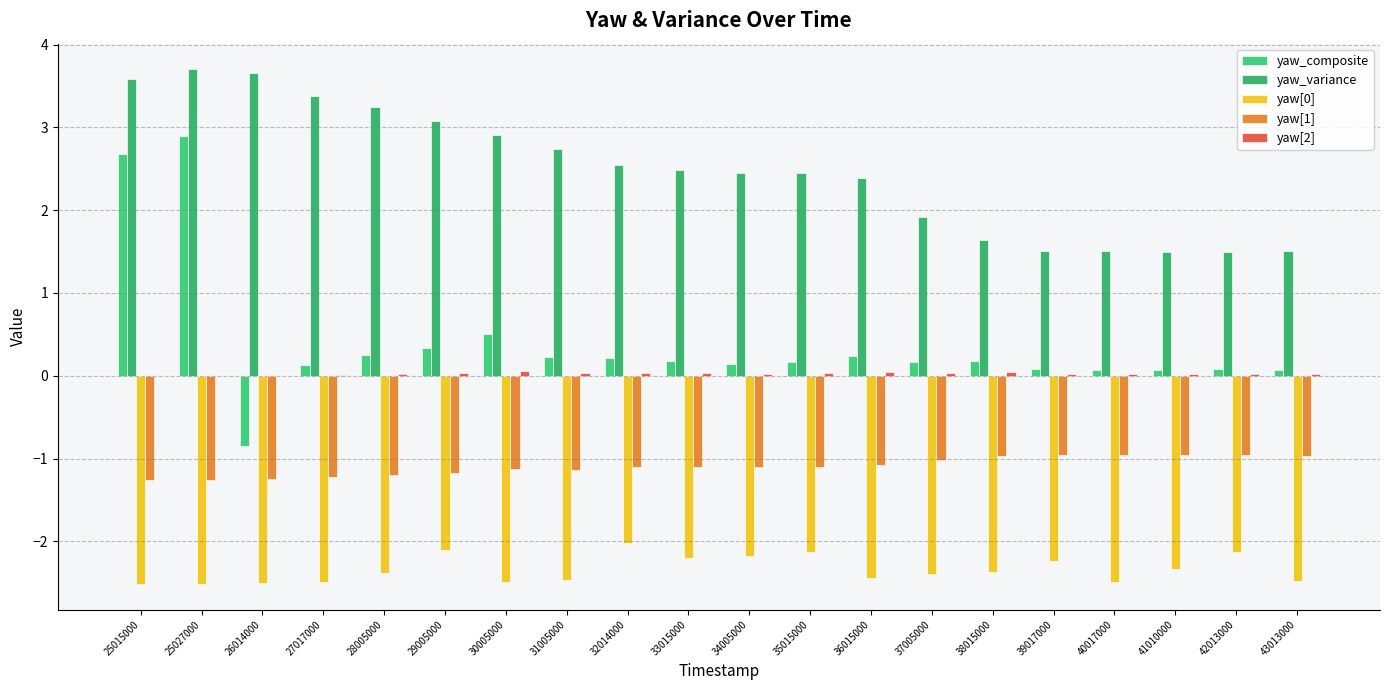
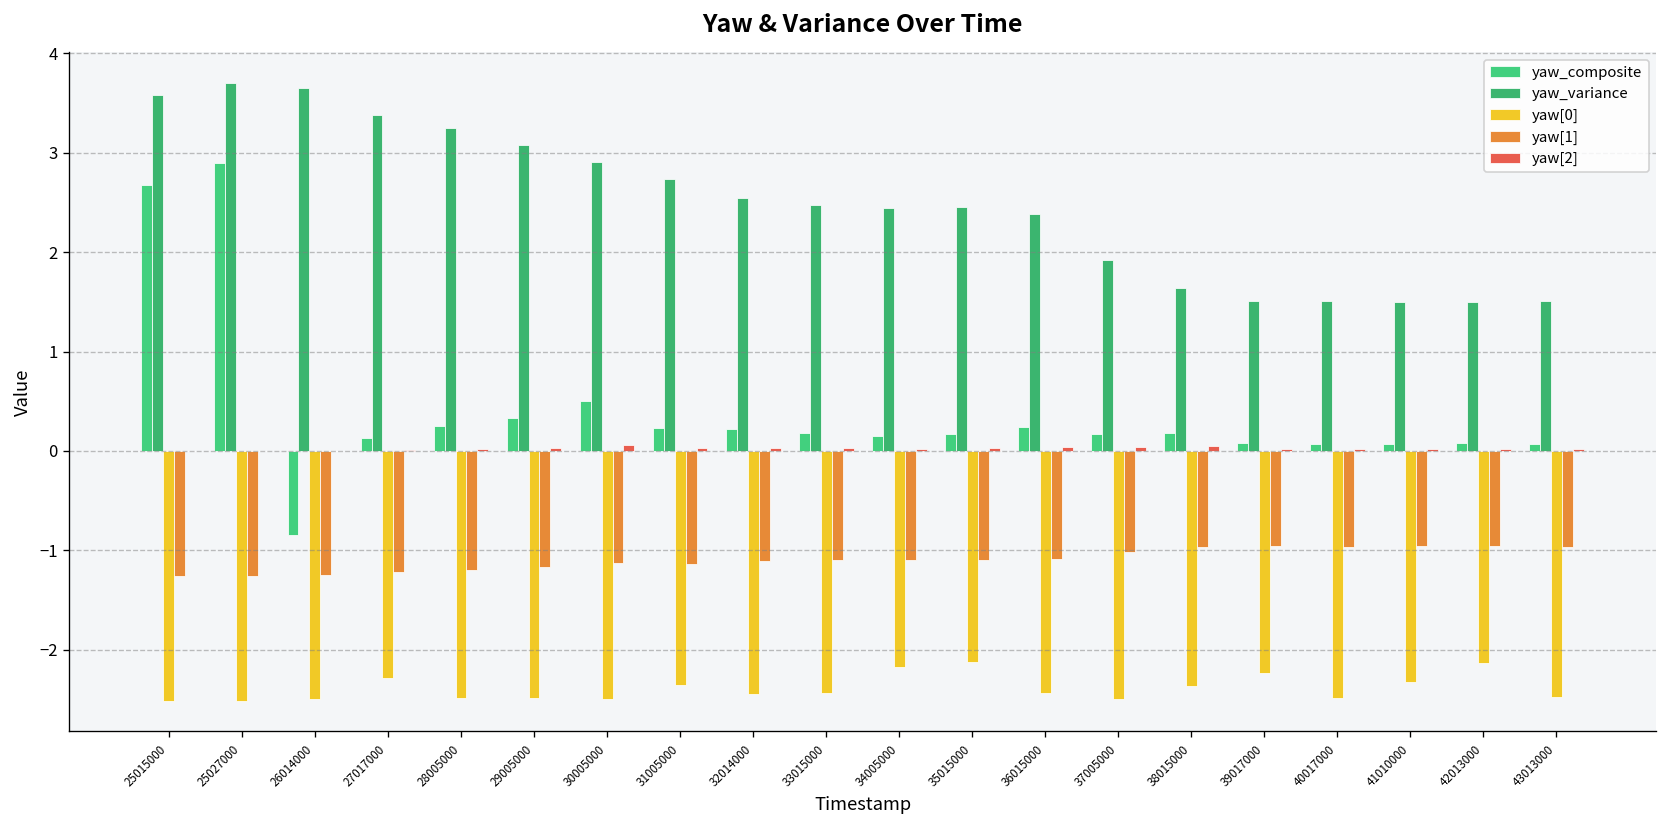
  {
    "yaw[0]": {
      "25015000": -2.5,
      "25027000": -2.5,
      "26014000": -2.5,
-     "27017000": -2.5,
-     "28005000": -2.4,
-     "29005000": -2.1,
+     "27017000": -2.3,
+     "28005000": -2.5,
+     "29005000": -2.5,
      "30005000": -2.5,
-     "31005000": -2.5,
-     "32014000": -2.0,
-     "33015000": -2.2,
+     "31005000": -2.4,
+     "32014000": -2.4,
+     "33015000": -2.4,
      "34005000": -2.2,
      "35015000": -2.1,
      "36015000": -2.4,
-     "37005000": -2.4,
+     "37005000": -2.5,
      "38015000": -2.4,
      "39017000": -2.2,
      "40017000": -2.5,
      "41010000": -2.3,
      "42013000": -2.1,
      "43013000": -2.5
    }
  }
